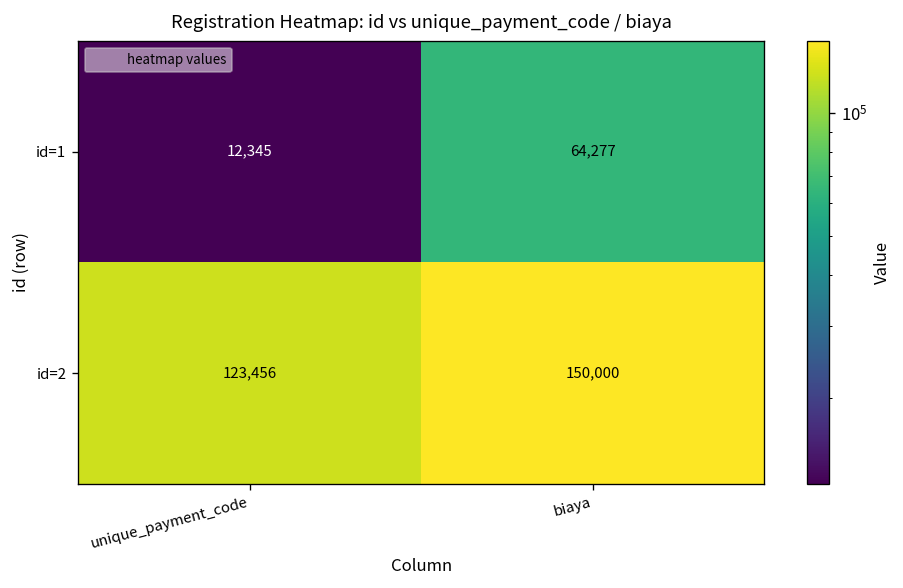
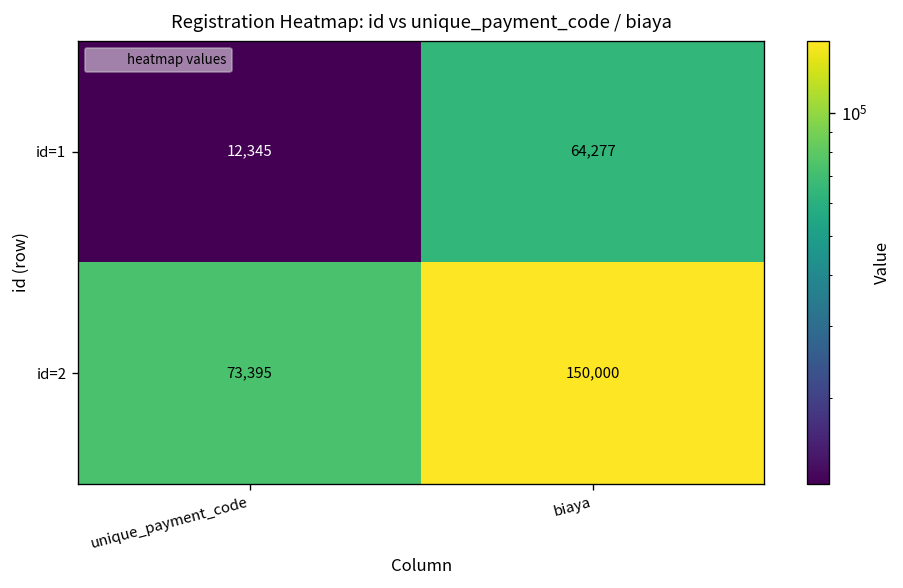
  {
    "id=1": {
      "unique_payment_code": "12,345",
      "biaya": "64,277"
    },
    "id=2": {
-     "unique_payment_code": "123,456",
+     "unique_payment_code": "73,395",
      "biaya": "150,000"
    }
  }
